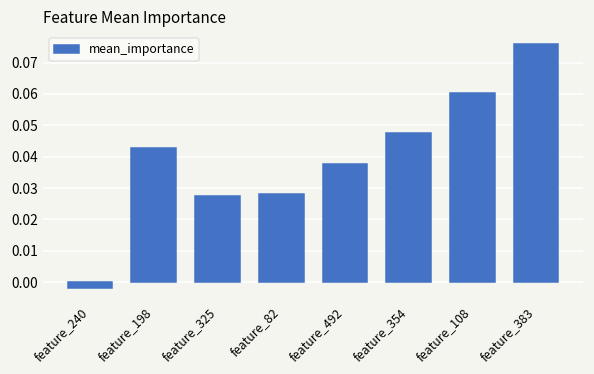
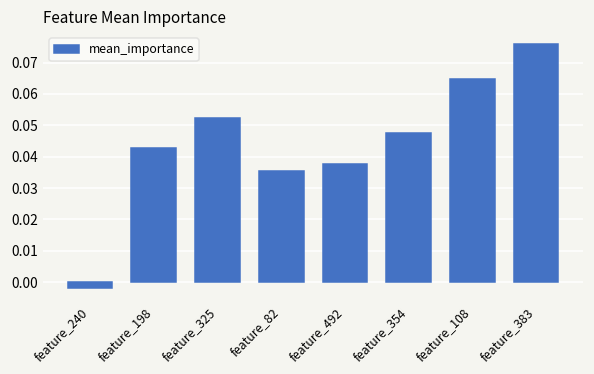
  {
    "feature_240": -0.002,
    "feature_198": 0.043,
-   "feature_325": 0.027,
-   "feature_82": 0.028,
+   "feature_325": 0.052,
+   "feature_82": 0.036,
    "feature_492": 0.038,
    "feature_354": 0.048,
-   "feature_108": 0.060,
+   "feature_108": 0.065,
    "feature_383": 0.076
  }
